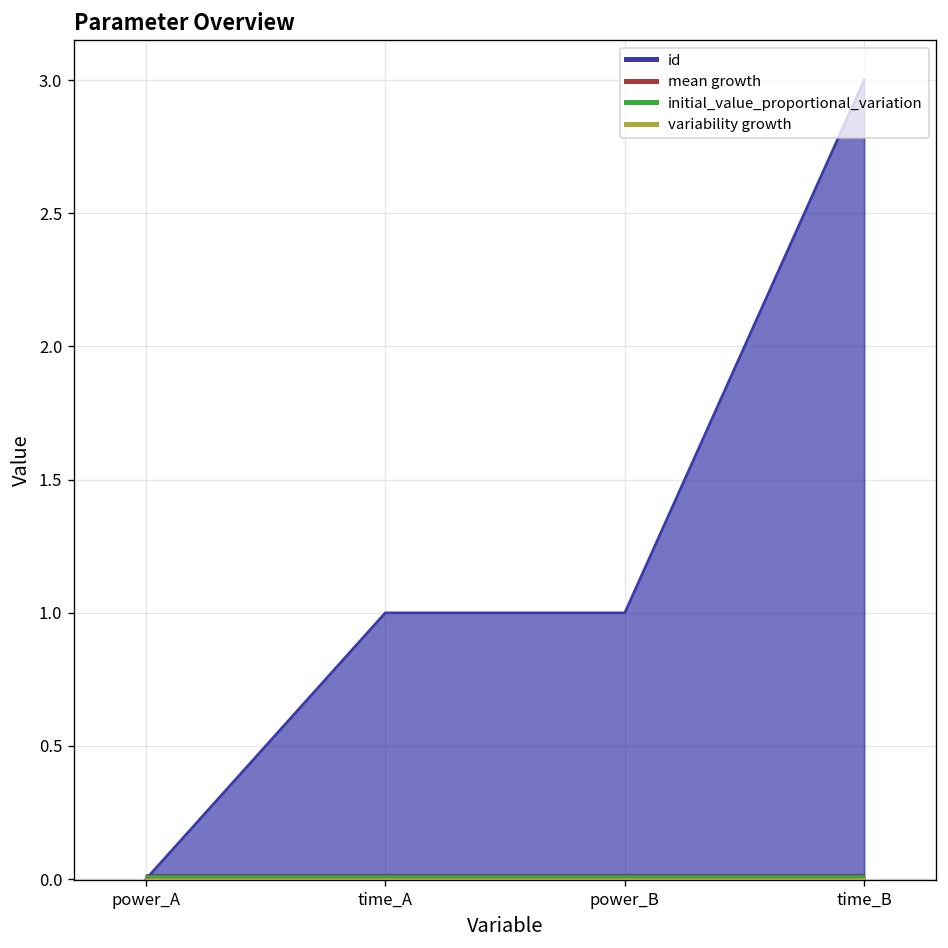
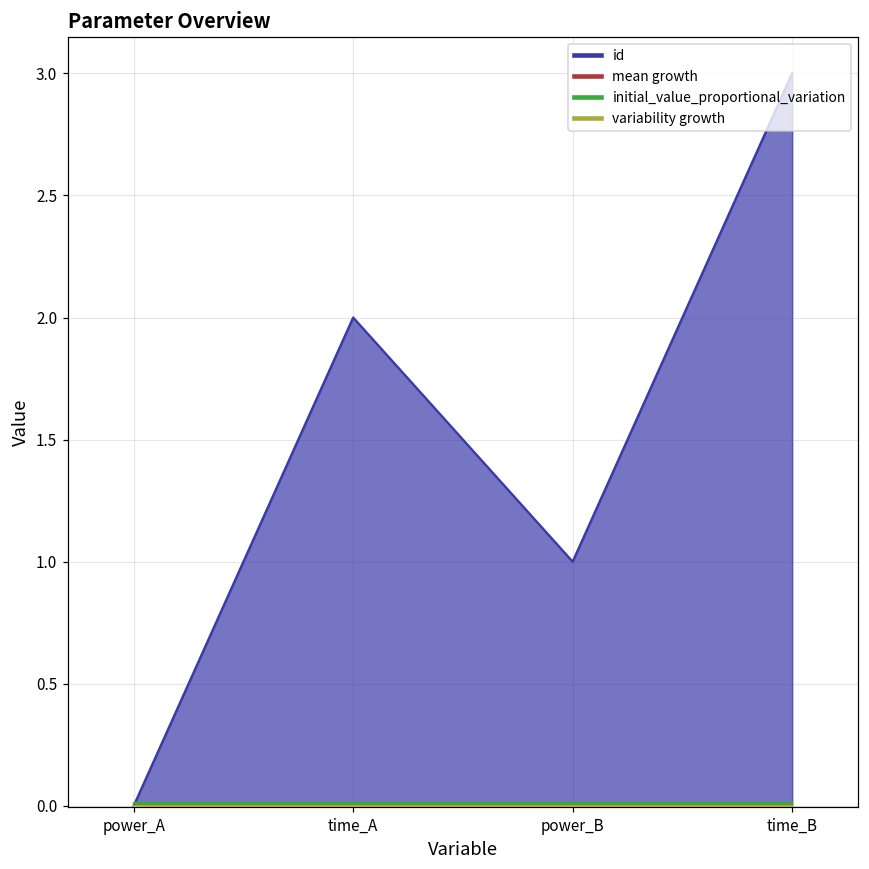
  {
    "id": {
-     "time_A": 1,
+     "time_A": 2,
      "power_B": 1
    }
  }
